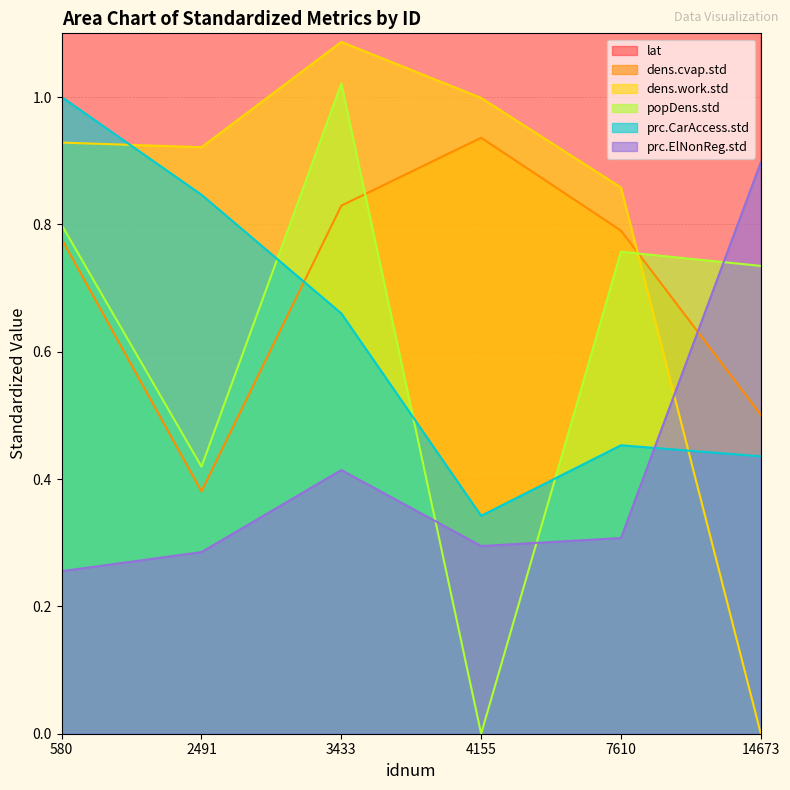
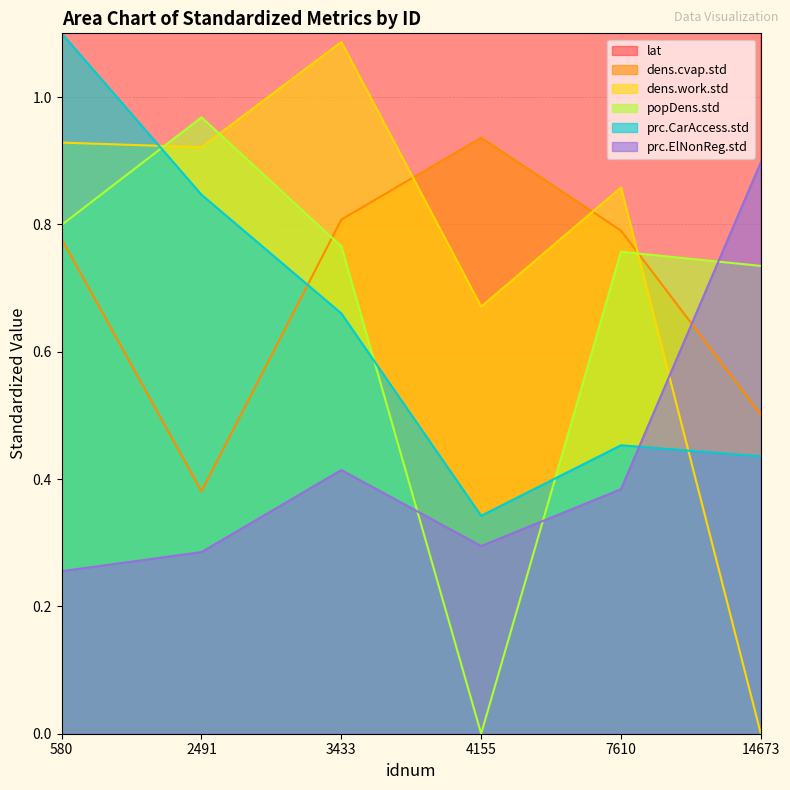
  {
    "dens.cvap.std": {
      "580": 0.78,
      "2491": 0.38,
-     "3433": 0.83,
+     "3433": 0.81,
      "4155": 0.94,
      "7610": 0.79,
      "14673": 0.50
    },
    "dens.work.std": {
      "580": 0.93,
      "2491": 0.92,
      "3433": 1.09,
-     "4155": 1.00,
+     "4155": 0.67,
      "7610": 0.86,
      "14673": 0.00
    },
    "popDens.std": {
      "580": 0.80,
-     "2491": 0.42,
-     "3433": 1.02,
+     "2491": 0.97,
+     "3433": 0.77,
      "4155": 0.00,
      "7610": 0.76,
      "14673": 0.73
    },
    "prc.CarAccess.std": {
-     "580": 1.0,
+     "580": 1.1,
      "2491": 0.85,
      "3433": 0.66,
      "4155": 0.34,
      "7610": 0.45,
      "14673": 0.44
    },
    "prc.ElNonReg.std": {
      "580": 0.26,
      "2491": 0.29,
      "3433": 0.41,
      "4155": 0.29,
-     "7610": 0.31,
+     "7610": 0.38,
      "14673": 0.90
    }
  }
